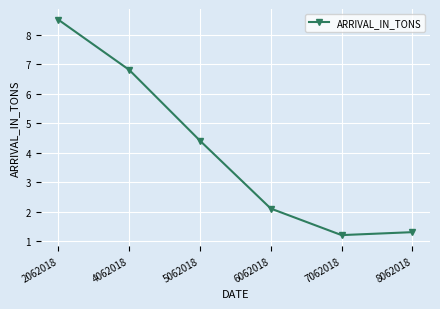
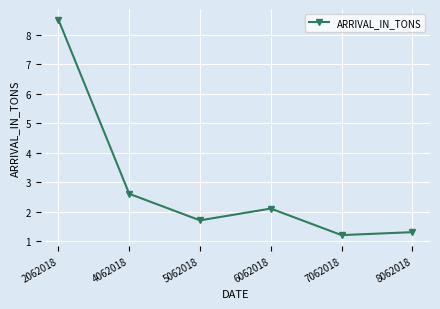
  {
    "2062018": 8.5,
-   "4062018": 6.8,
-   "5062018": 4.4,
+   "4062018": 2.6,
+   "5062018": 1.7,
    "6062018": 2.1,
    "7062018": 1.2,
    "8062018": 1.3
  }
